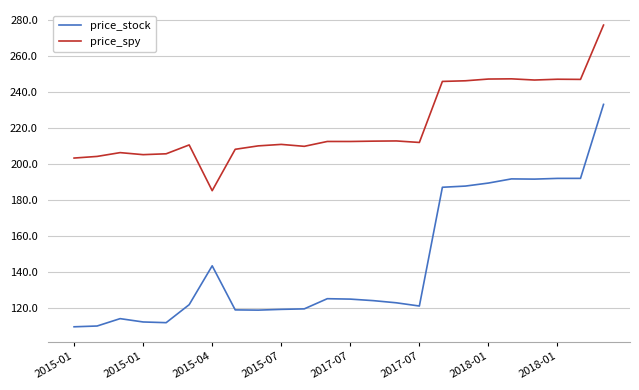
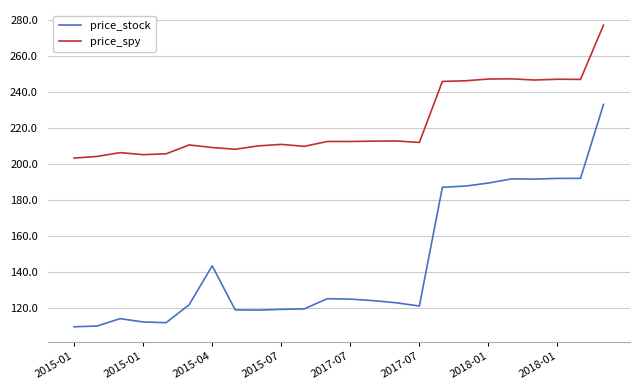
  {
    "price_stock": {
      "2015-04": 143,
      "2015-07": 119
    },
    "price_spy": {
-     "2015-04": 185,
+     "2015-04": 209,
      "2015-07": 211
    }
  }
